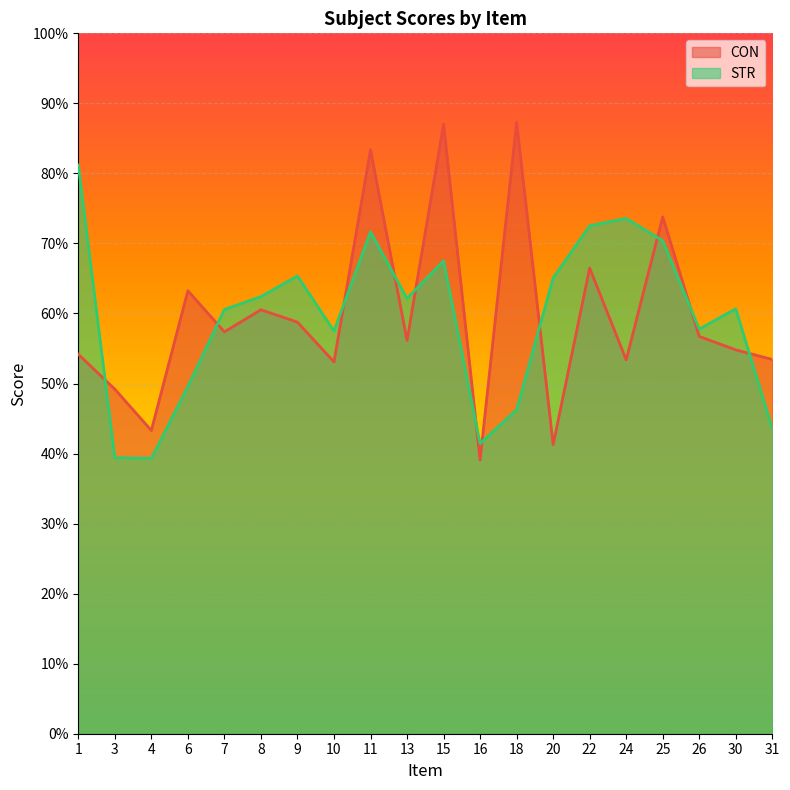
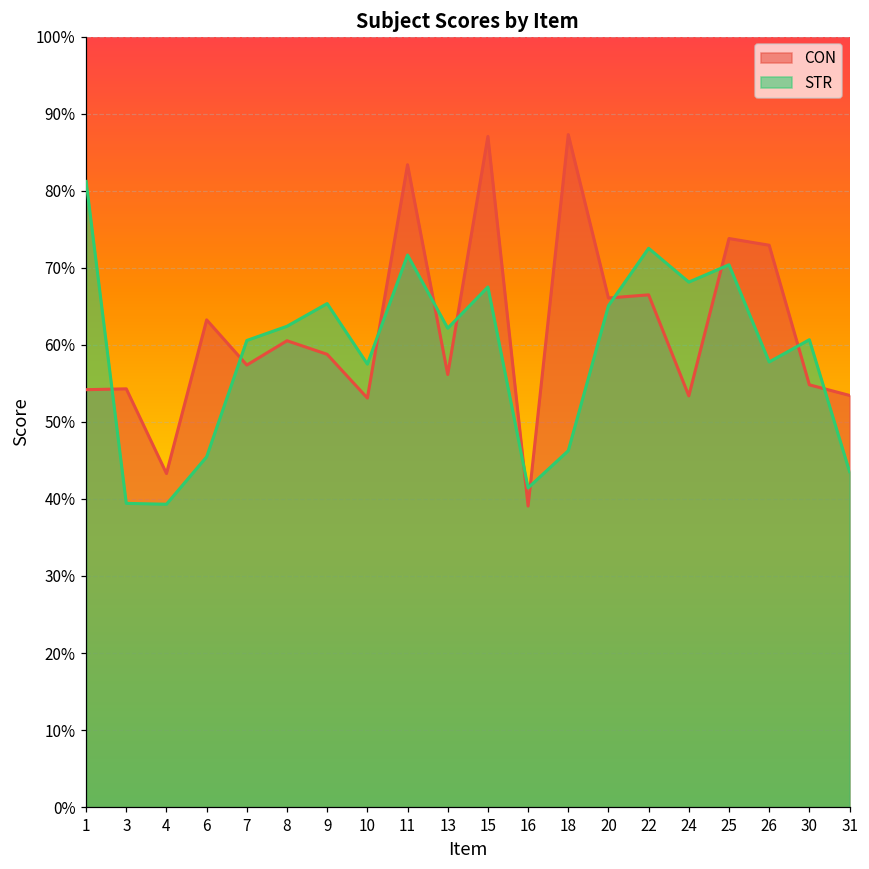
  {
    "CON": {
      "1": "54%",
-     "3": "49%",
+     "3": "54%",
      "4": "43%",
      "6": "63%",
      "7": "57%",
      "8": "61%",
      "9": "59%",
      "10": "53%",
      "11": "83%",
      "13": "56%",
      "15": "87%",
      "16": "39%",
      "18": "87%",
-     "20": "41%",
+     "20": "66%",
      "22": "66%",
      "24": "53%",
      "25": "74%",
-     "26": "57%",
+     "26": "73%",
      "30": "55%",
      "31": "53%"
    },
    "STR": {
      "1": "81%",
      "3": "39%",
      "4": "39%",
-     "6": "50%",
+     "6": "45%",
      "7": "61%",
      "8": "62%",
      "9": "65%",
      "10": "57%",
      "11": "72%",
      "13": "62%",
      "15": "68%",
      "16": "41%",
      "18": "46%",
      "20": "65%",
      "22": "73%",
-     "24": "74%",
+     "24": "68%",
      "25": "70%",
      "26": "58%",
      "30": "61%",
      "31": "44%"
    }
  }
